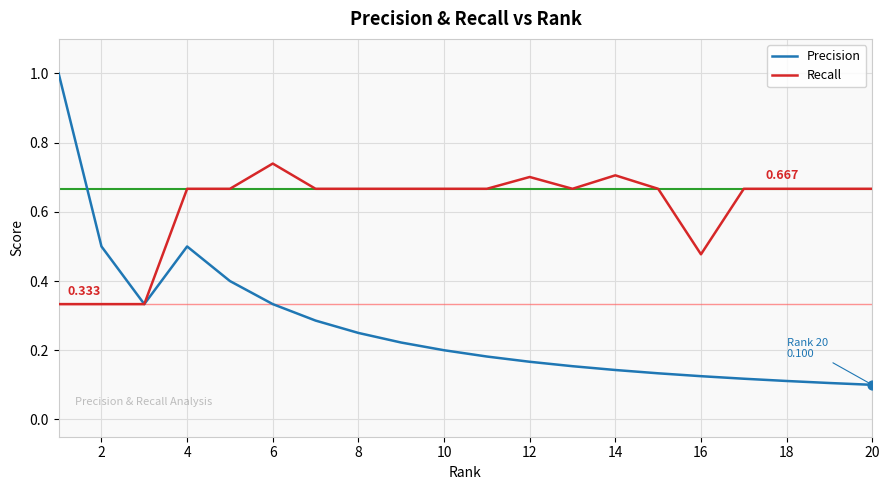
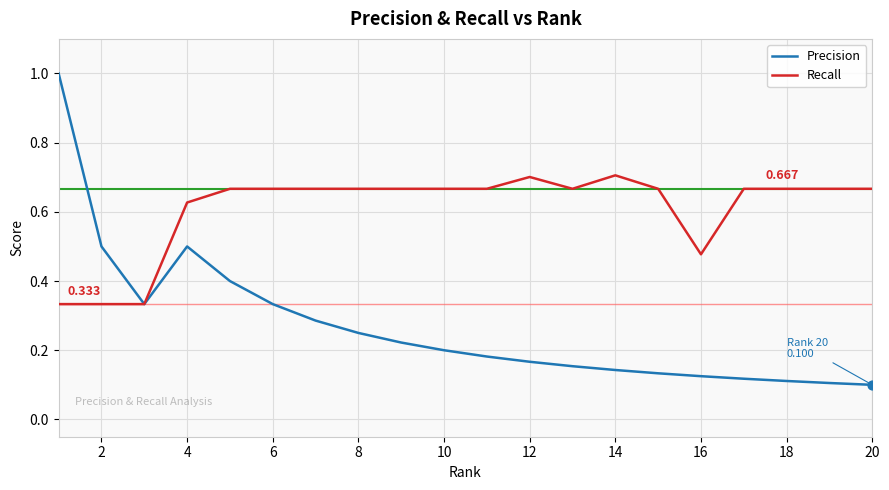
  {
    "Recall": {
-     "4": 0.67,
-     "6": 0.74,
+     "4": 0.63,
+     "6": 0.67,
      "8": 0.67,
      "10": 0.67,
      "12": 0.70,
      "14": 0.71,
      "16": 0.48,
      "20": 0.67
    }
  }
